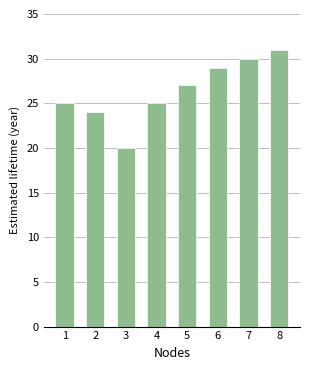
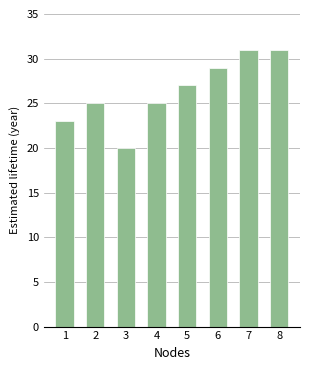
  {
-   "1": 25,
-   "2": 24,
+   "1": 23,
+   "2": 25,
    "3": 20,
    "4": 25,
    "5": 27,
    "6": 29,
-   "7": 30,
+   "7": 31,
    "8": 31
  }
